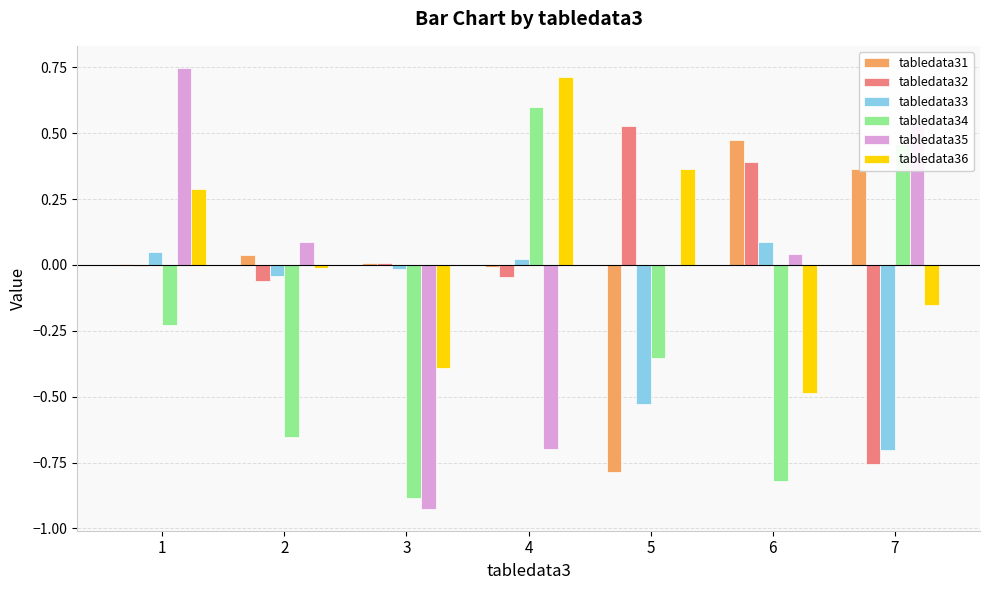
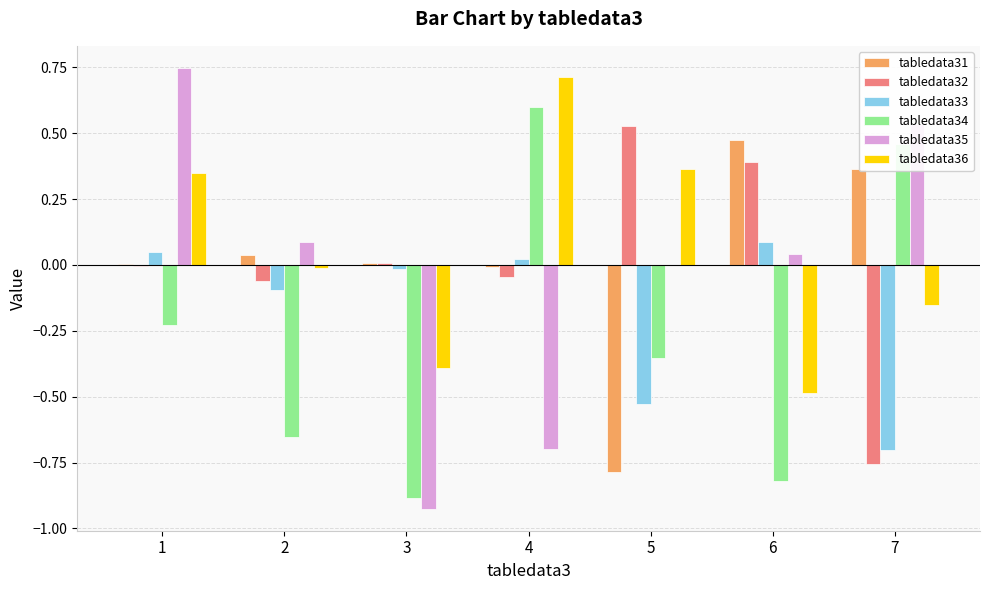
  {
    "tabledata33": {
      "1": 0.05,
-     "2": -0.04,
+     "2": -0.09,
      "3": -0.01,
      "4": 0.02,
      "5": -0.53,
      "6": 0.09,
      "7": -0.70
    },
    "tabledata34": {
      "1": -0.23,
      "2": -0.65,
      "3": -0.89,
      "4": 0.60,
      "5": -0.35,
      "6": -0.82
    },
    "tabledata35": {
      "1": 0.75,
      "2": 0.09,
      "3": -0.93,
      "4": -0.70,
      "6": 0.04
    },
    "tabledata36": {
-     "1": 0.29,
+     "1": 0.35,
      "2": -0.01,
      "3": -0.39,
      "4": 0.71,
      "5": 0.36,
      "6": -0.48,
      "7": -0.15
    }
  }
